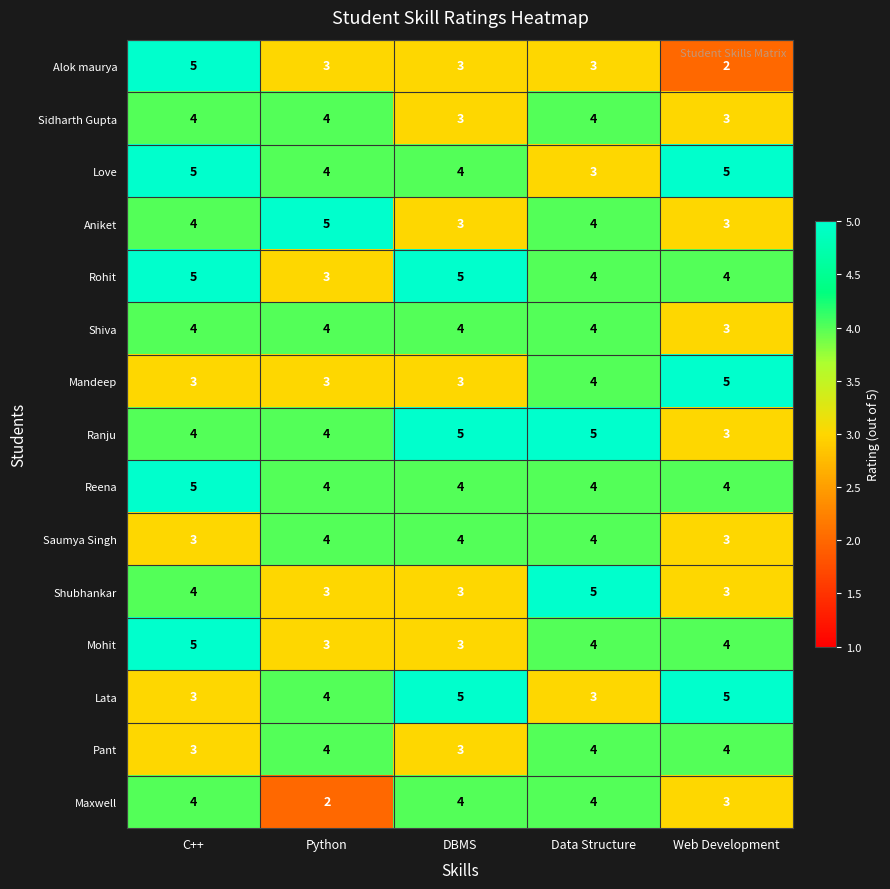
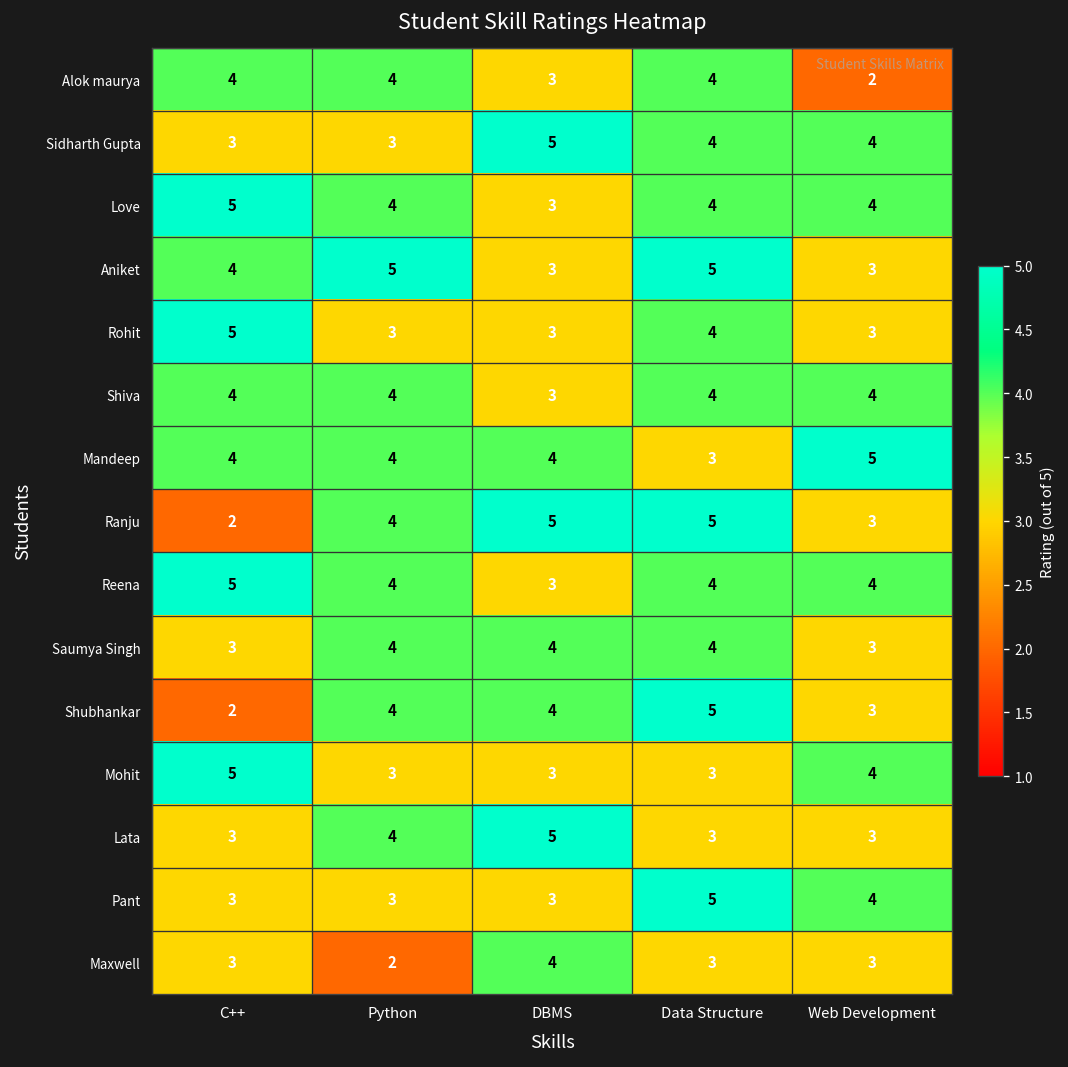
  {
    "Alok maurya": {
-     "C++": 5,
-     "Python": 3,
+     "C++": 4,
+     "Python": 4,
      "DBMS": 3,
-     "Data Structure": 3
+     "Data Structure": 4
    },
    "Sidharth Gupta": {
-     "C++": 4,
-     "Python": 4,
-     "DBMS": 3,
+     "C++": 3,
+     "Python": 3,
+     "DBMS": 5,
      "Data Structure": 4,
-     "Web Development": 3
+     "Web Development": 4
    },
    "Love": {
      "C++": 5,
      "Python": 4,
-     "DBMS": 4,
-     "Data Structure": 3,
-     "Web Development": 5
+     "DBMS": 3,
+     "Data Structure": 4,
+     "Web Development": 4
    },
    "Aniket": {
      "C++": 4,
      "Python": 5,
      "DBMS": 3,
-     "Data Structure": 4,
+     "Data Structure": 5,
      "Web Development": 3
    },
    "Rohit": {
      "C++": 5,
      "Python": 3,
-     "DBMS": 5,
+     "DBMS": 3,
      "Data Structure": 4,
-     "Web Development": 4
+     "Web Development": 3
    },
    "Shiva": {
      "C++": 4,
      "Python": 4,
-     "DBMS": 4,
+     "DBMS": 3,
      "Data Structure": 4,
-     "Web Development": 3
+     "Web Development": 4
    },
    "Mandeep": {
-     "C++": 3,
-     "Python": 3,
-     "DBMS": 3,
-     "Data Structure": 4,
+     "C++": 4,
+     "Python": 4,
+     "DBMS": 4,
+     "Data Structure": 3,
      "Web Development": 5
    },
    "Ranju": {
-     "C++": 4,
+     "C++": 2,
      "Python": 4,
      "DBMS": 5,
      "Data Structure": 5,
      "Web Development": 3
    },
    "Reena": {
      "C++": 5,
      "Python": 4,
-     "DBMS": 4,
+     "DBMS": 3,
      "Data Structure": 4,
      "Web Development": 4
    },
    "Saumya Singh": {
      "C++": 3,
      "Python": 4,
      "DBMS": 4,
      "Data Structure": 4,
      "Web Development": 3
    },
    "Shubhankar": {
-     "C++": 4,
-     "Python": 3,
-     "DBMS": 3,
+     "C++": 2,
+     "Python": 4,
+     "DBMS": 4,
      "Data Structure": 5,
      "Web Development": 3
    },
    "Mohit": {
      "C++": 5,
      "Python": 3,
      "DBMS": 3,
-     "Data Structure": 4,
+     "Data Structure": 3,
      "Web Development": 4
    },
    "Lata": {
      "C++": 3,
      "Python": 4,
      "DBMS": 5,
      "Data Structure": 3,
-     "Web Development": 5
+     "Web Development": 3
    },
    "Pant": {
      "C++": 3,
-     "Python": 4,
+     "Python": 3,
      "DBMS": 3,
-     "Data Structure": 4,
+     "Data Structure": 5,
      "Web Development": 4
    },
    "Maxwell": {
-     "C++": 4,
+     "C++": 3,
      "Python": 2,
      "DBMS": 4,
-     "Data Structure": 4,
+     "Data Structure": 3,
      "Web Development": 3
    }
  }
